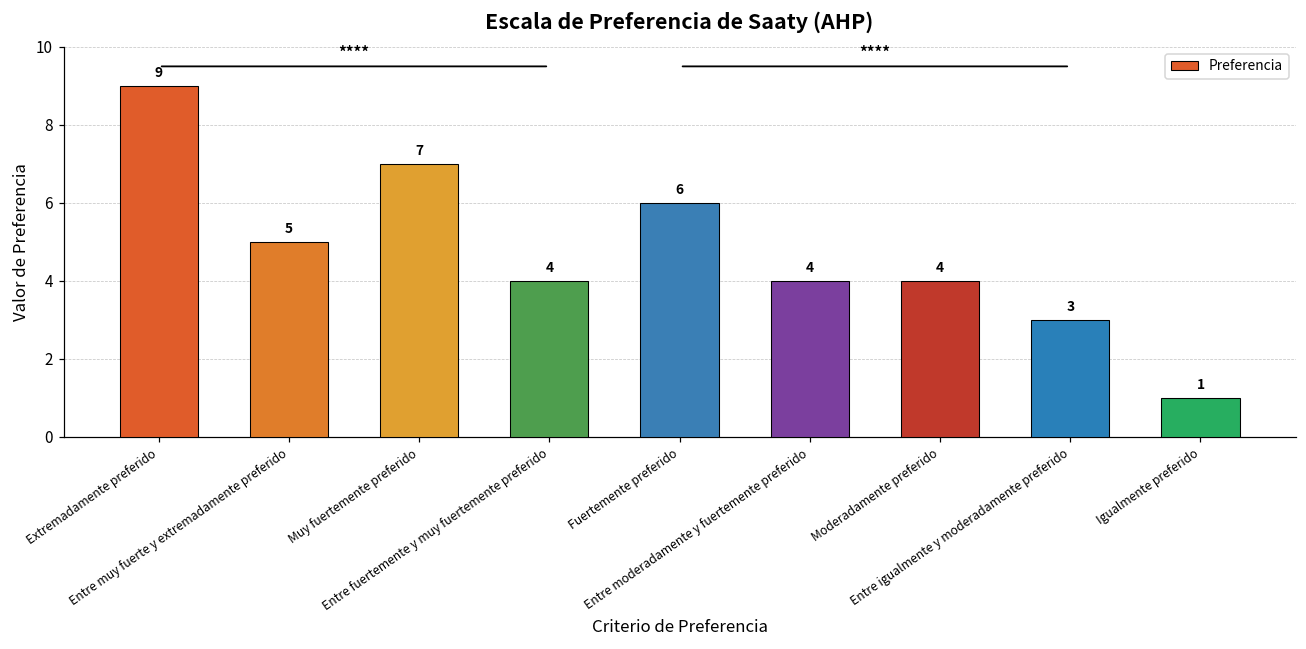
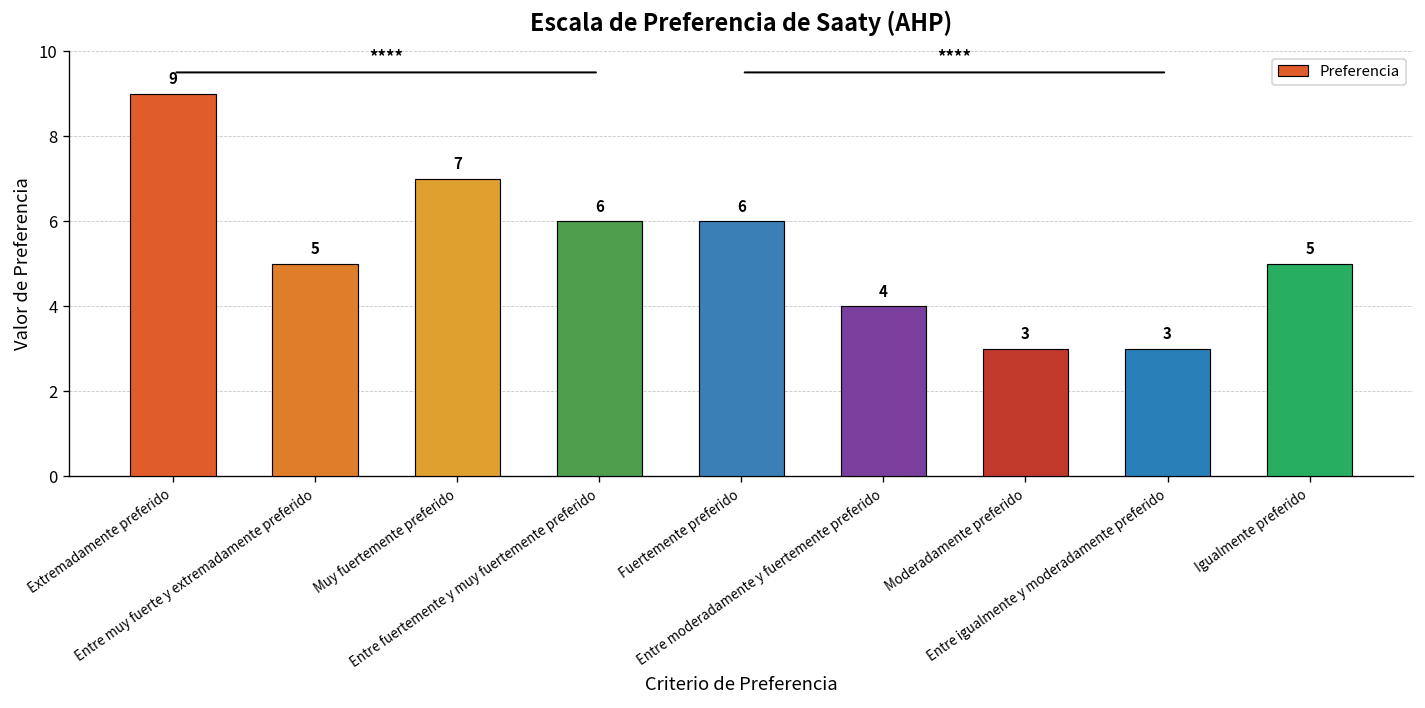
  {
    "Extremadamente preferido": 9,
    "Entre muy fuerte y extremadamente preferido": 5,
    "Muy fuertemente preferido": 7,
-   "Entre fuertemente y muy fuertemente preferido": 4,
+   "Entre fuertemente y muy fuertemente preferido": 6,
    "Fuertemente preferido": 6,
    "Entre moderadamente y fuertemente preferido": 4,
-   "Moderadamente preferido": 4,
+   "Moderadamente preferido": 3,
    "Entre igualmente y moderadamente preferido": 3,
-   "Igualmente preferido": 1
+   "Igualmente preferido": 5
  }
